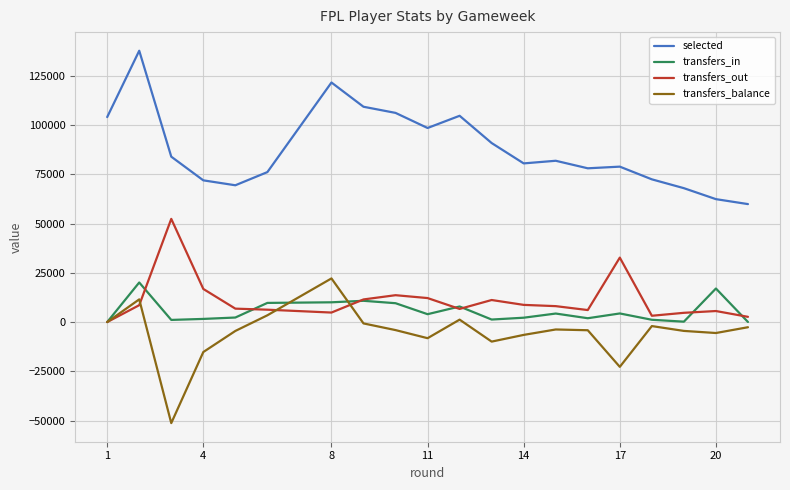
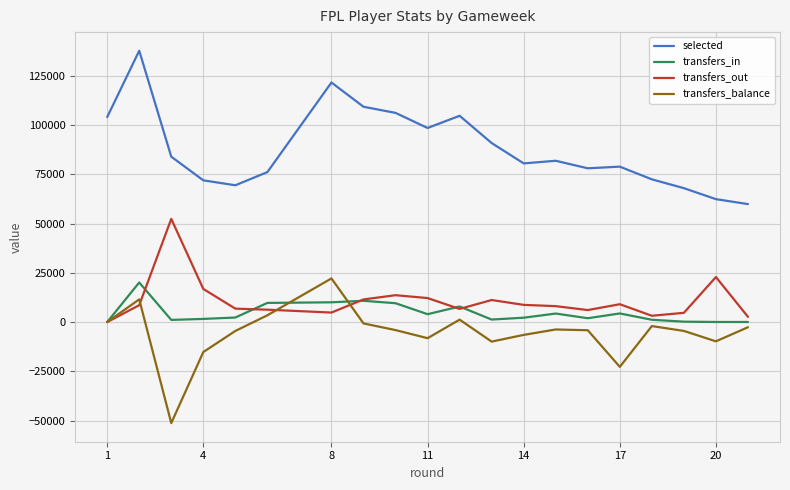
  {
    "selected": {
      "1": 104000,
      "4": 72000,
      "8": 122000,
      "11": 99000,
      "14": 81000,
      "17": 79000,
      "20": 62000
    },
    "transfers_in": {
      "4": 2000,
      "8": 10000,
      "11": 4000,
      "14": 2000,
      "17": 4000,
-     "20": 17000
+     "20": 0
    },
    "transfers_out": {
      "4": 17000,
      "8": 5000,
      "11": 12000,
      "14": 9000,
-     "17": 33000,
-     "20": 6000
+     "17": 9000,
+     "20": 23000
    },
    "transfers_balance": {
      "4": -15000,
      "8": 22000,
      "11": -8000,
      "14": -7000,
      "17": -23000,
-     "20": -6000
+     "20": -10000
    }
  }
